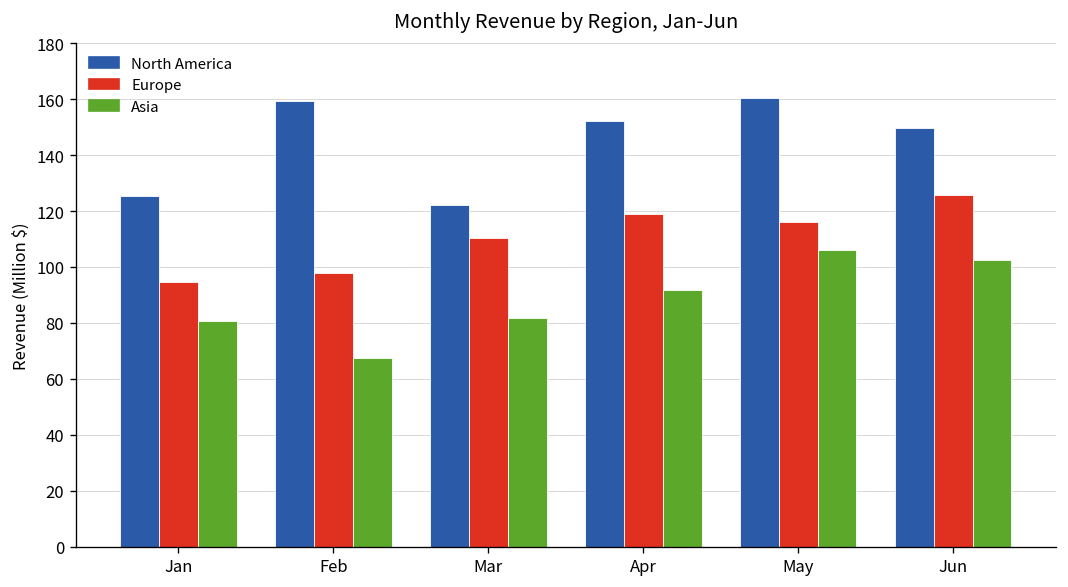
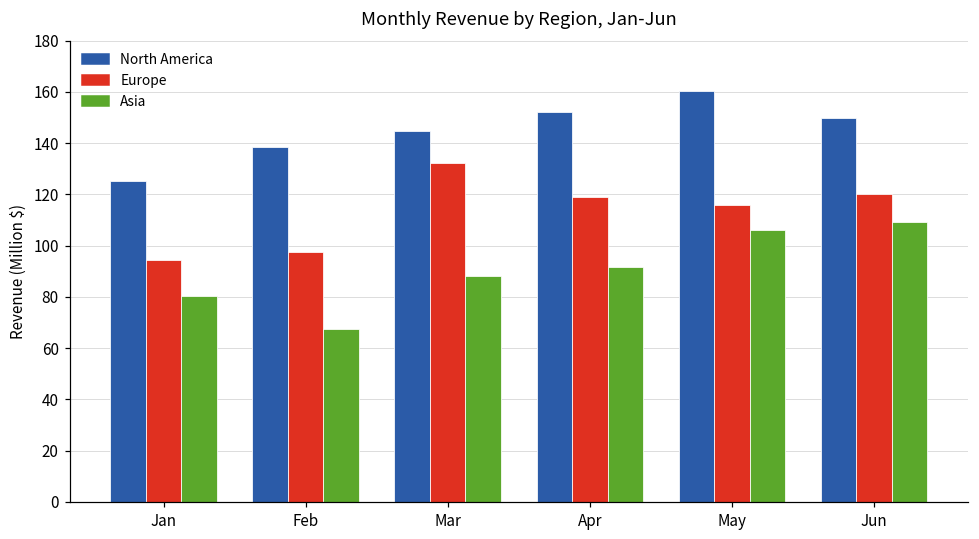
  {
    "North America": {
      "Jan": 125,
-     "Feb": 159,
-     "Mar": 122,
+     "Feb": 139,
+     "Mar": 145,
      "Apr": 152,
      "May": 160,
      "Jun": 150
    },
    "Europe": {
      "Jan": 95,
      "Feb": 98,
-     "Mar": 110,
+     "Mar": 132,
      "Apr": 119,
      "May": 116,
-     "Jun": 126
+     "Jun": 120
    },
    "Asia": {
      "Jan": 81,
      "Feb": 67,
-     "Mar": 82,
+     "Mar": 88,
      "Apr": 92,
      "May": 106,
-     "Jun": 103
+     "Jun": 109
    }
  }
